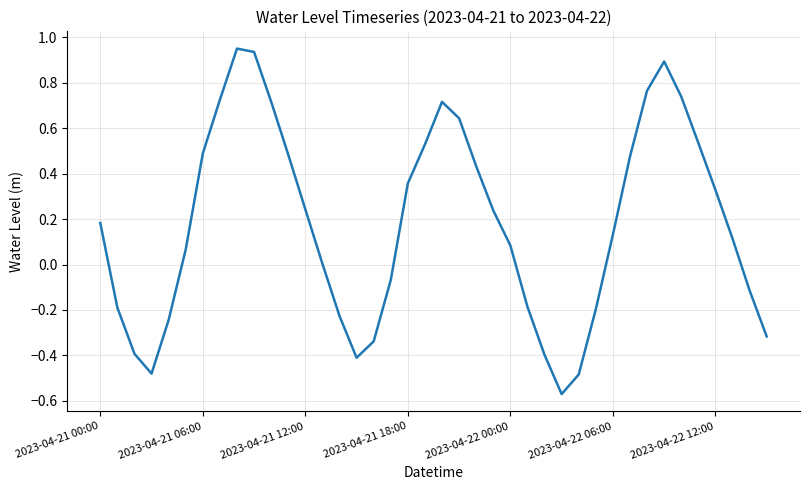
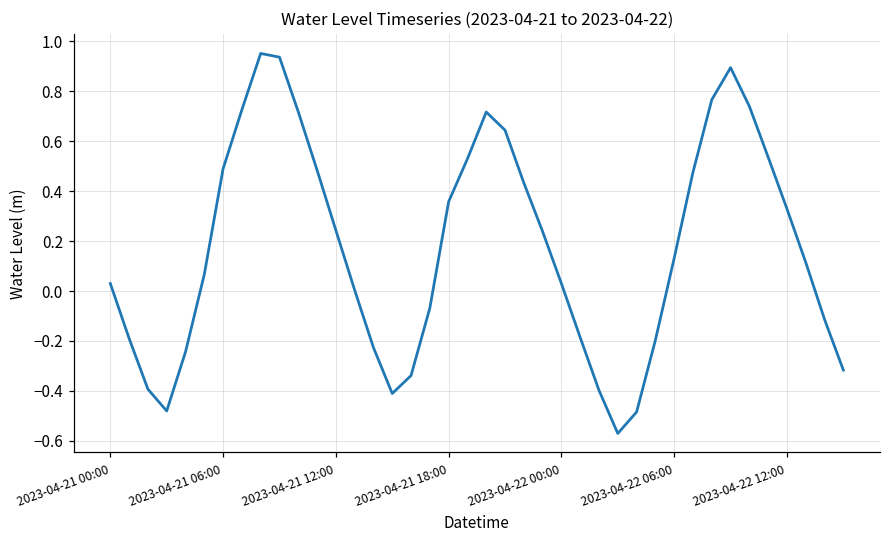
  {
-   "2023-04-21 00:00": 0.18,
+   "2023-04-21 00:00": 0.03,
    "2023-04-21 06:00": 0.49,
    "2023-04-21 12:00": 0.24,
    "2023-04-21 18:00": 0.36,
-   "2023-04-22 00:00": 0.08,
+   "2023-04-22 00:00": 0.03,
    "2023-04-22 06:00": 0.13,
    "2023-04-22 12:00": 0.33
  }
